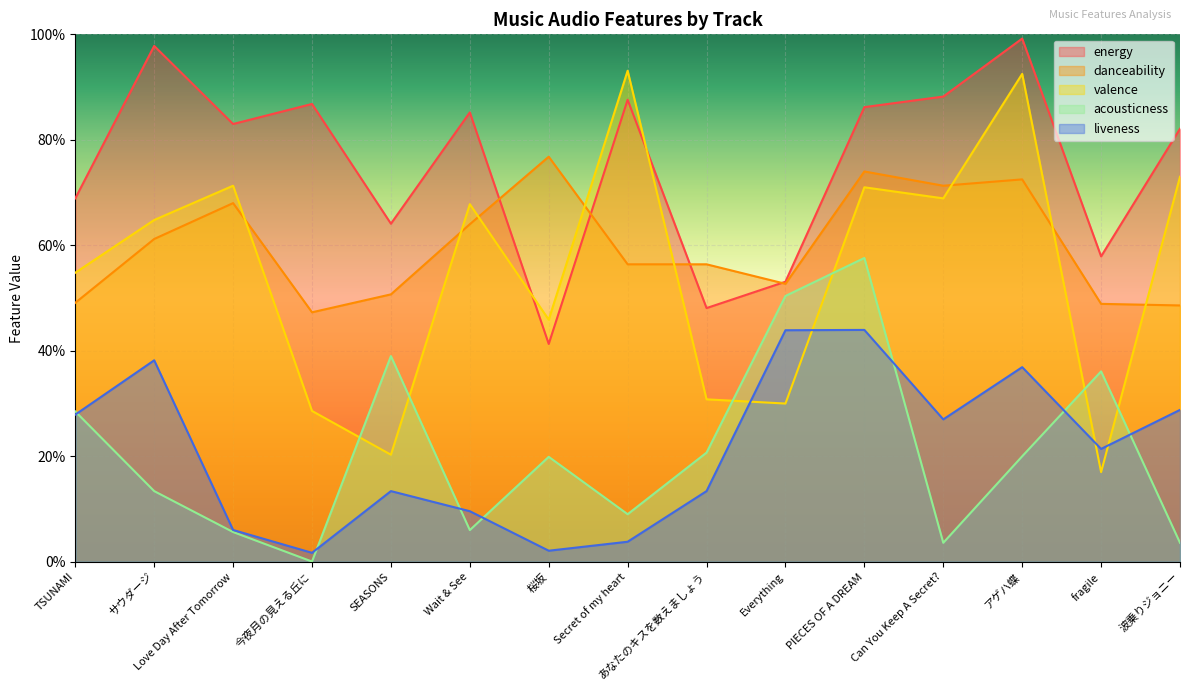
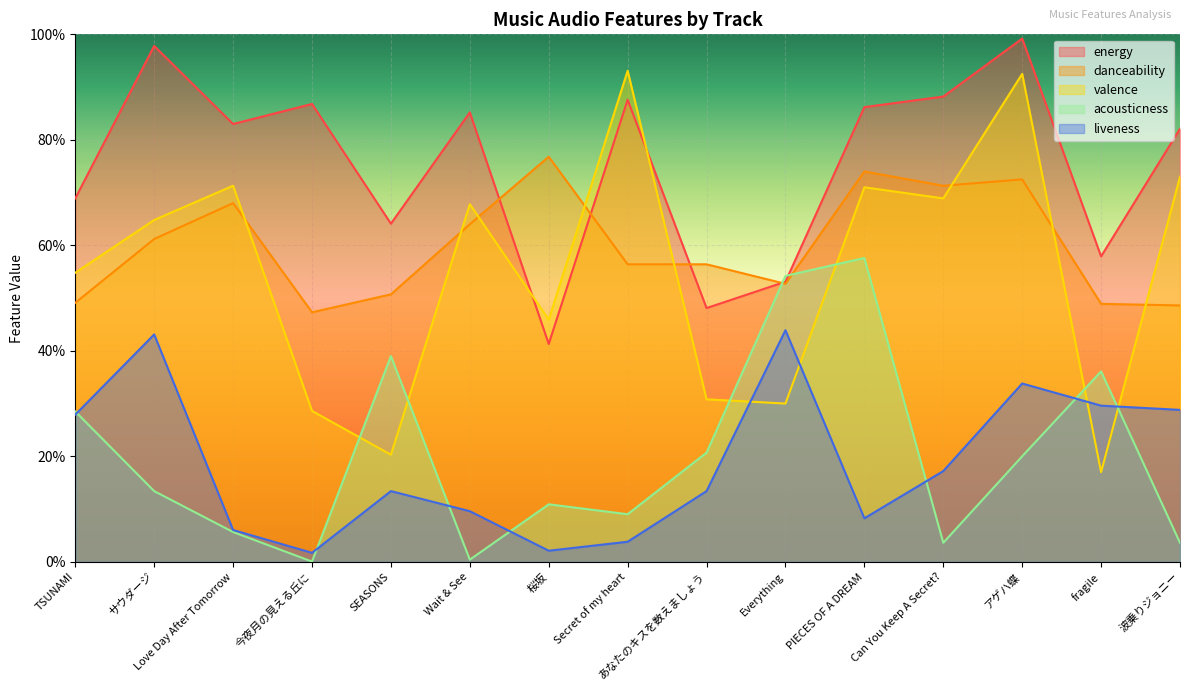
  {
    "acousticness": {
      "TSUNAMI": "28%",
      "サウダージ": "13%",
      "今夜月の見える丘に": "0%",
      "SEASONS": "39%",
-     "Wait & See": "6%",
-     "桜坂": "20%",
+     "Wait & See": "0%",
+     "桜坂": "11%",
      "Secret of my heart": "9%",
      "あなたのキスを数えましょう": "21%",
-     "Everything": "50%",
+     "Everything": "54%",
      "PIECES OF A DREAM": "58%",
      "Can You Keep A Secret?": "4%",
      "アゲハ蝶": "20%",
      "fragile": "36%",
      "波乗りジョニー": "4%"
    },
    "liveness": {
      "TSUNAMI": "28%",
-     "サウダージ": "38%",
+     "サウダージ": "43%",
      "今夜月の見える丘に": "2%",
      "SEASONS": "13%",
      "Wait & See": "10%",
      "桜坂": "2%",
      "Secret of my heart": "4%",
      "あなたのキスを数えましょう": "13%",
      "Everything": "44%",
-     "PIECES OF A DREAM": "44%",
-     "Can You Keep A Secret?": "27%",
-     "アゲハ蝶": "37%",
-     "fragile": "21%",
+     "PIECES OF A DREAM": "8%",
+     "Can You Keep A Secret?": "17%",
+     "アゲハ蝶": "34%",
+     "fragile": "30%",
      "波乗りジョニー": "29%"
    }
  }
